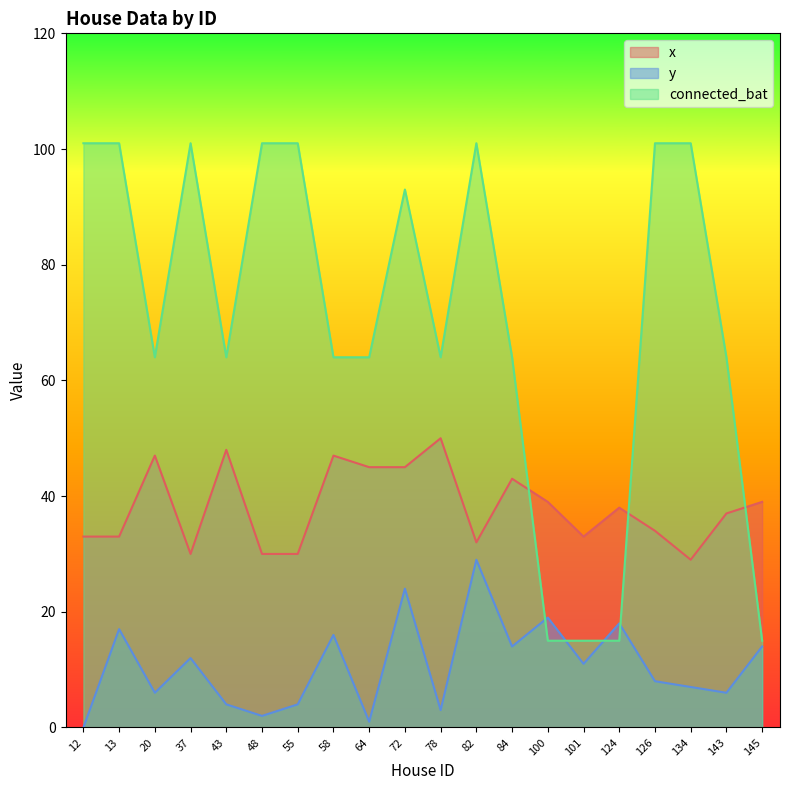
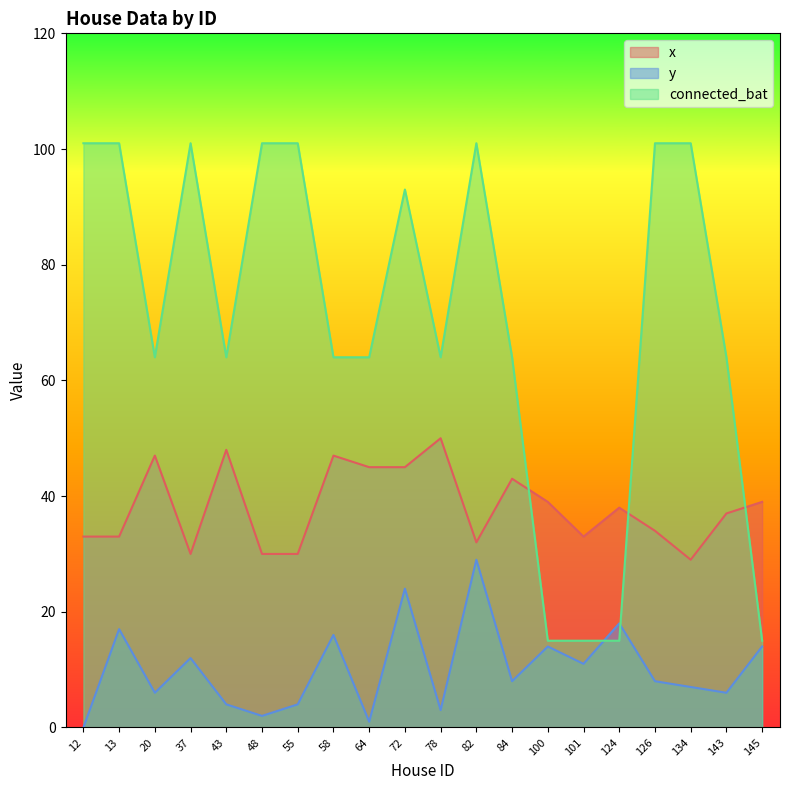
  {
    "x": {
      "12": 33,
      "13": 33,
      "20": 47,
      "37": 30,
      "43": 48,
      "48": 30,
      "55": 30,
      "58": 47,
      "64": 45,
      "72": 45,
      "78": 50,
      "82": 32,
      "84": 43,
      "100": 39,
      "101": 33,
      "124": 38,
      "126": 34,
      "134": 29,
      "143": 37,
      "145": 39
    },
    "y": {
      "12": 0,
      "13": 17,
      "20": 6,
      "37": 12,
      "43": 4,
      "48": 2,
      "55": 4,
      "58": 16,
      "64": 1,
      "72": 24,
      "78": 3,
      "82": 29,
-     "84": 14,
-     "100": 19,
+     "84": 8,
+     "100": 14,
      "101": 11,
      "124": 18,
      "126": 8,
      "134": 7,
      "143": 6,
      "145": 14
    },
    "connected_bat": {
      "12": 101,
      "13": 101,
      "20": 64,
      "37": 101,
      "43": 64,
      "48": 101,
      "55": 101,
      "58": 64,
      "64": 64,
      "72": 93,
      "78": 64,
      "82": 101,
      "84": 64,
      "100": 15,
      "101": 15,
      "124": 15,
      "126": 101,
      "134": 101,
      "143": 64,
      "145": 15
    }
  }
